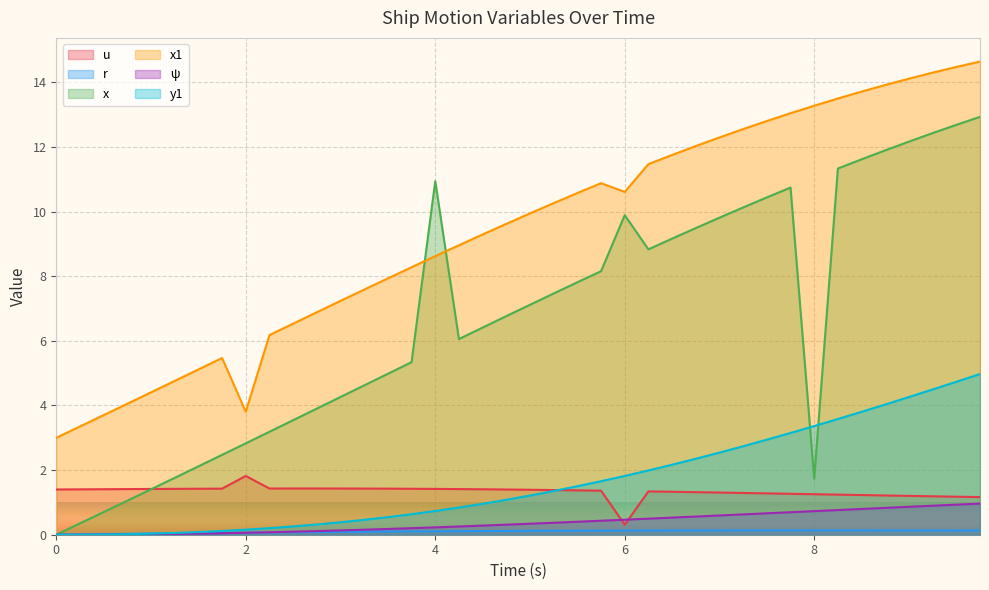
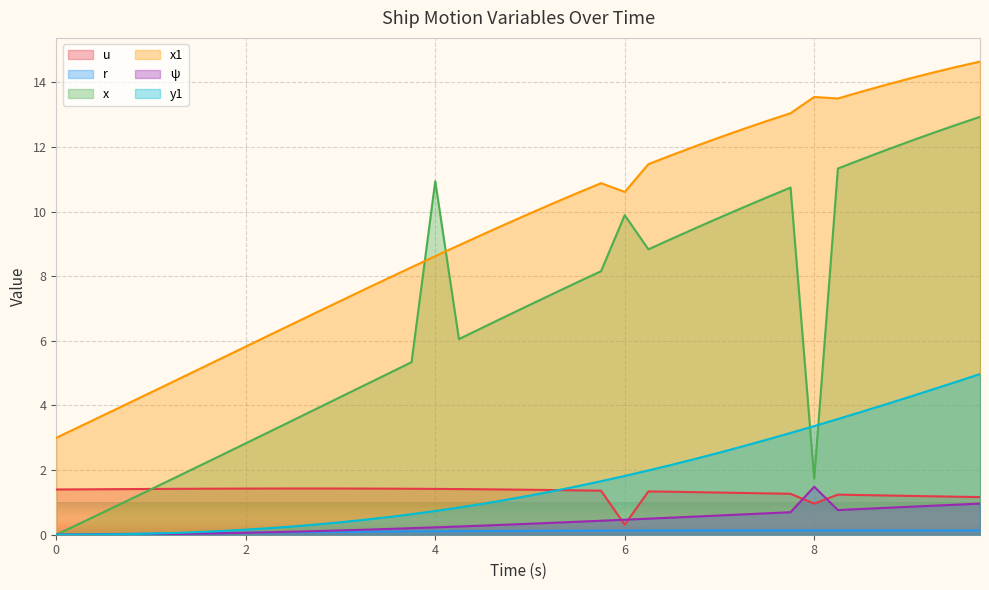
  {
    "u": {
      "0": 1.4,
-     "2": 1.8,
+     "2": 1.4,
      "4": 1.4,
      "6": 0.3,
-     "8": 1.3
+     "8": 1.0
    },
    "x": {
      "2": 2.8,
      "4": 10.9,
      "6": 9.9,
      "8": 1.7
    },
    "x1": {
      "0": 3.0,
-     "2": 3.8,
+     "2": 5.8,
      "4": 8.6,
      "6": 10.6,
-     "8": 13.3
+     "8": 13.5
    },
    "ψ": {
      "4": 0.2,
      "6": 0.5,
-     "8": 0.7
+     "8": 1.5
    }
  }
